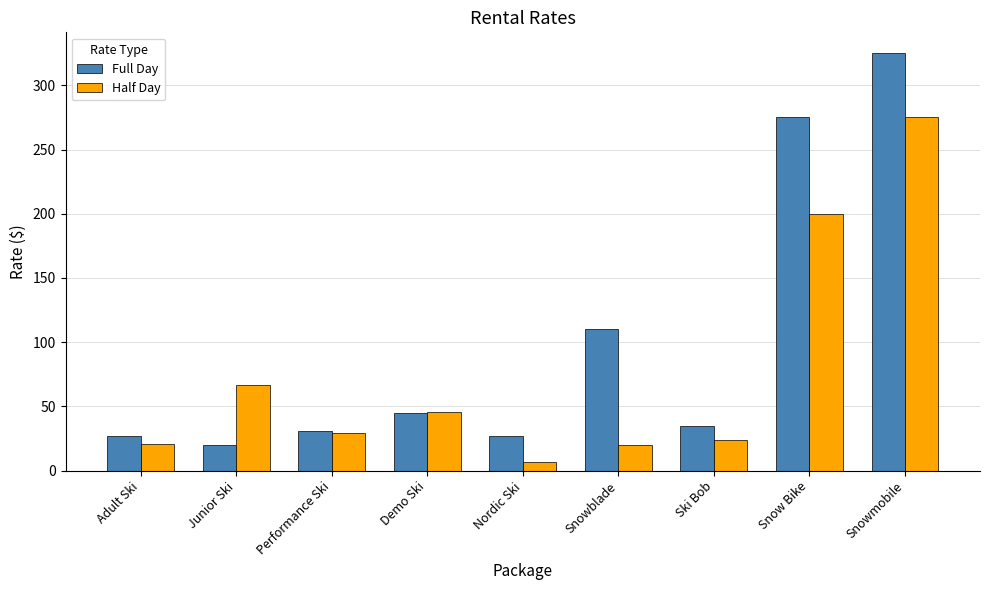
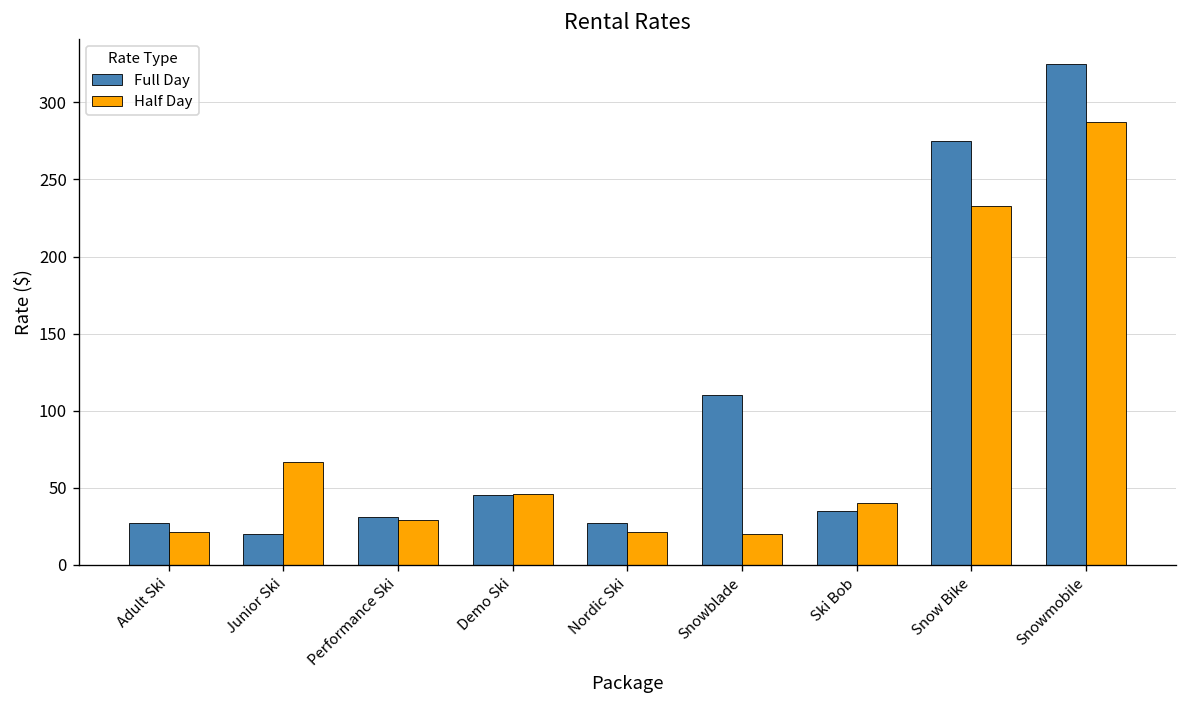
  {
    "Full Day": {
      "Adult Ski": 27,
      "Junior Ski": 20,
      "Performance Ski": 31,
      "Demo Ski": 45,
      "Nordic Ski": 27,
      "Snowblade": 110,
      "Ski Bob": 35,
      "Snow Bike": 275,
      "Snowmobile": 325
    },
    "Half Day": {
      "Adult Ski": 21,
      "Junior Ski": 67,
      "Performance Ski": 29,
      "Demo Ski": 46,
-     "Nordic Ski": 7,
+     "Nordic Ski": 21,
      "Snowblade": 20,
-     "Ski Bob": 24,
-     "Snow Bike": 200,
-     "Snowmobile": 275
+     "Ski Bob": 40,
+     "Snow Bike": 233,
+     "Snowmobile": 287
    }
  }
